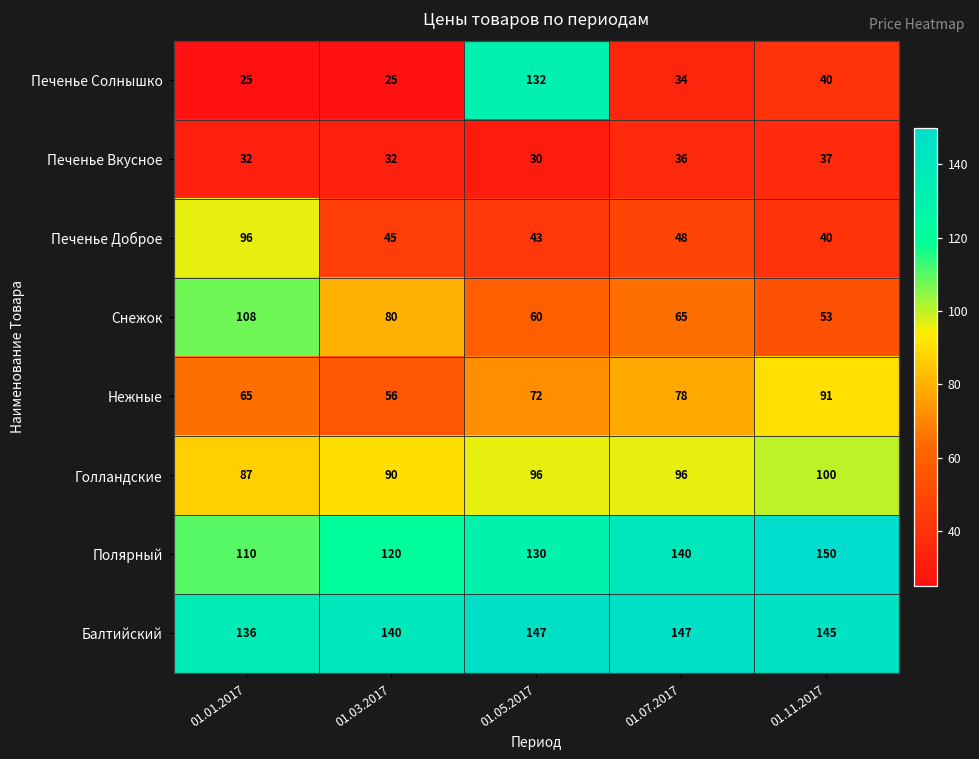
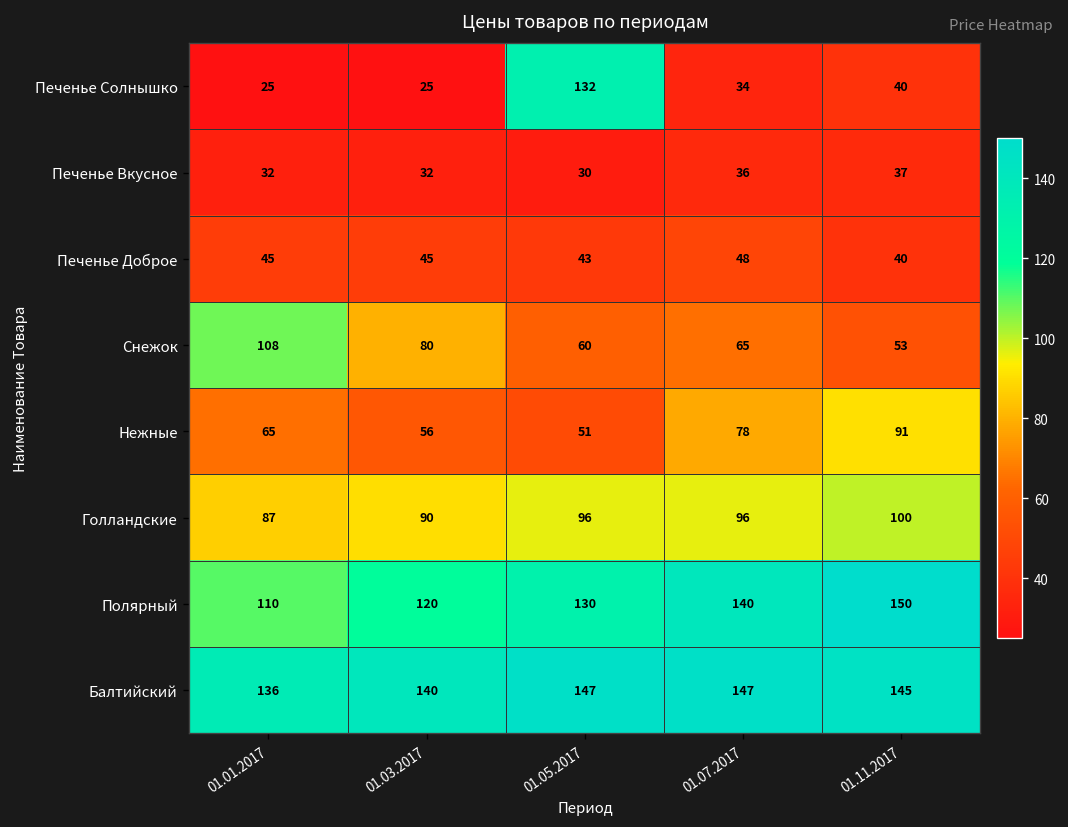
  {
    "Печенье Солнышко": {
      "01.01.2017": 25,
      "01.03.2017": 25,
      "01.05.2017": 132,
      "01.07.2017": 34,
      "01.11.2017": 40
    },
    "Печенье Вкусное": {
      "01.01.2017": 32,
      "01.03.2017": 32,
      "01.05.2017": 30,
      "01.07.2017": 36,
      "01.11.2017": 37
    },
    "Печенье Доброе": {
-     "01.01.2017": 96,
+     "01.01.2017": 45,
      "01.03.2017": 45,
      "01.05.2017": 43,
      "01.07.2017": 48,
      "01.11.2017": 40
    },
    "Снежок": {
      "01.01.2017": 108,
      "01.03.2017": 80,
      "01.05.2017": 60,
      "01.07.2017": 65,
      "01.11.2017": 53
    },
    "Нежные": {
      "01.01.2017": 65,
      "01.03.2017": 56,
-     "01.05.2017": 72,
+     "01.05.2017": 51,
      "01.07.2017": 78,
      "01.11.2017": 91
    },
    "Голландские": {
      "01.01.2017": 87,
      "01.03.2017": 90,
      "01.05.2017": 96,
      "01.07.2017": 96,
      "01.11.2017": 100
    },
    "Полярный": {
      "01.01.2017": 110,
      "01.03.2017": 120,
      "01.05.2017": 130,
      "01.07.2017": 140,
      "01.11.2017": 150
    },
    "Балтийский": {
      "01.01.2017": 136,
      "01.03.2017": 140,
      "01.05.2017": 147,
      "01.07.2017": 147,
      "01.11.2017": 145
    }
  }
